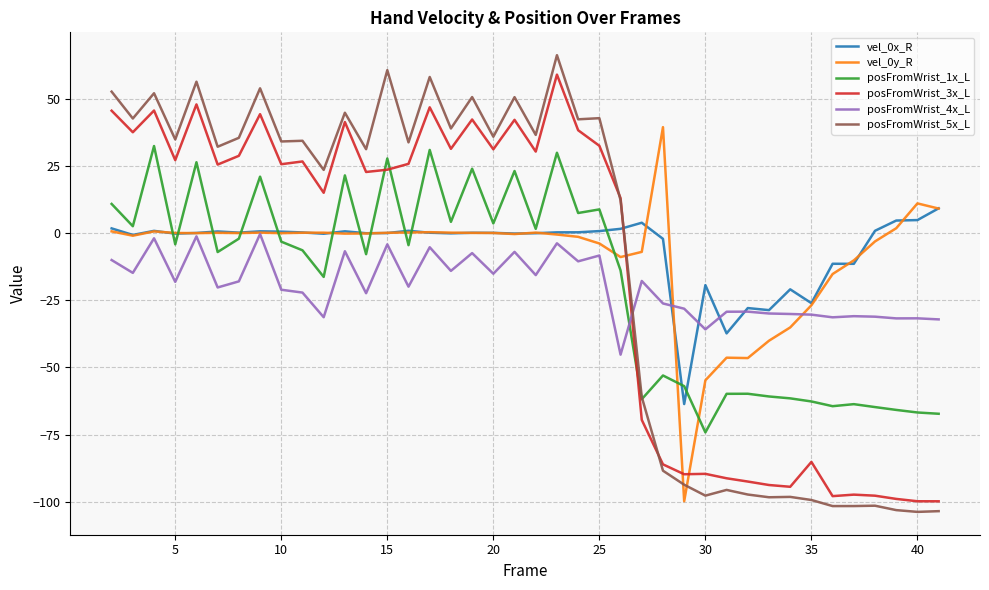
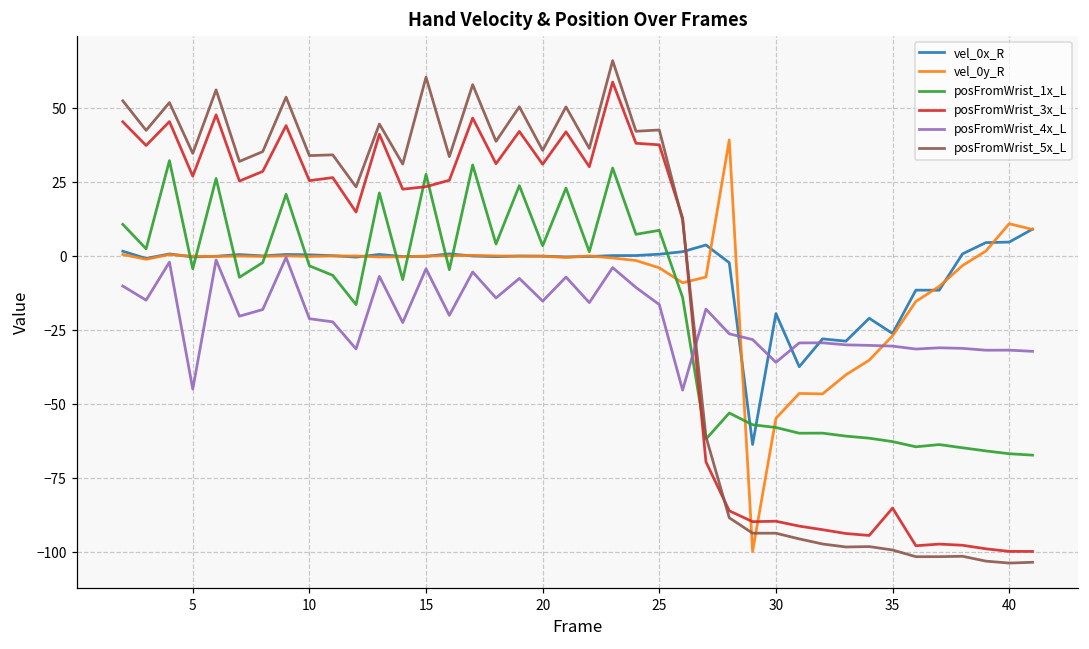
  {
    "vel_0x_R": {
      "25": 1,
      "30": -19,
      "40": 5
    },
    "vel_0y_R": {
      "25": -4,
      "30": -55,
      "40": 11
    },
    "posFromWrist_1x_L": {
      "5": -4,
      "10": -3,
      "15": 28,
      "20": 4,
      "25": 9,
-     "30": -74,
+     "30": -58,
      "35": -63,
      "40": -67
    },
    "posFromWrist_3x_L": {
      "5": 27,
      "10": 26,
      "15": 24,
      "20": 31,
-     "25": 32,
+     "25": 38,
      "30": -90,
      "35": -85,
      "40": -100
    },
    "posFromWrist_4x_L": {
-     "5": -18,
+     "5": -45,
      "10": -21,
      "15": -4,
      "20": -15,
-     "25": -8,
+     "25": -16,
      "30": -36,
      "35": -30,
      "40": -32
    },
    "posFromWrist_5x_L": {
      "5": 35,
      "10": 34,
      "15": 61,
      "20": 36,
      "25": 43,
-     "30": -98,
+     "30": -94,
      "35": -99,
      "40": -104
    }
  }
